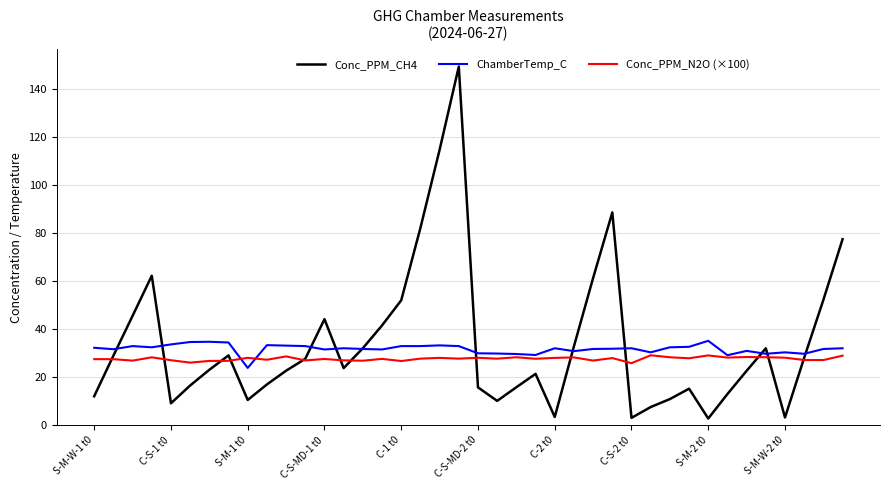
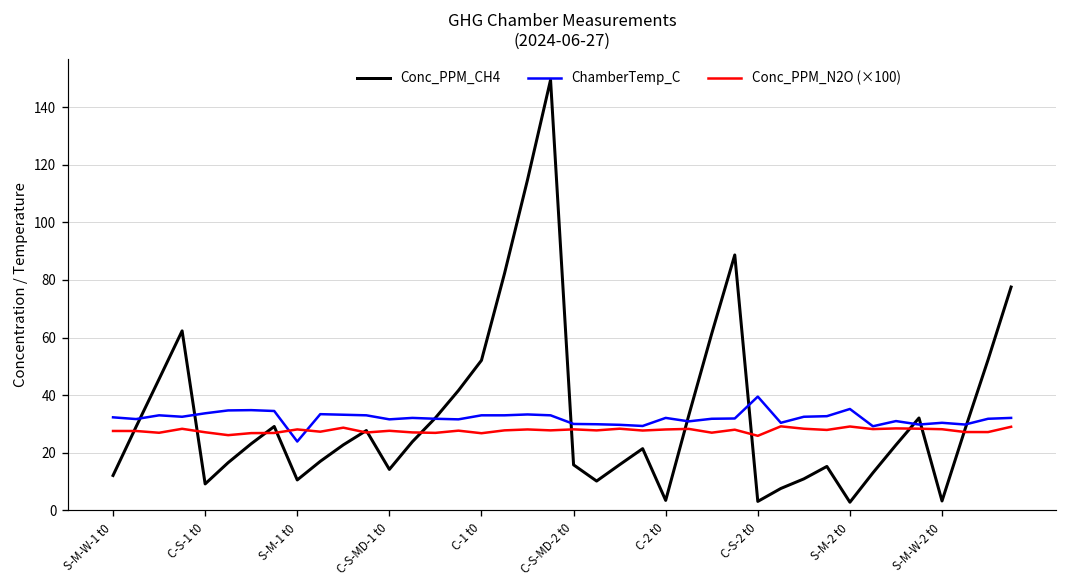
  {
    "Conc_PPM_CH4": {
      "S-M-W-1 t0": 12,
      "C-S-1 t0": 9,
      "S-M-1 t0": 11,
-     "C-S-MD-1 t0": 44,
+     "C-S-MD-1 t0": 14,
      "C-1 t0": 52,
      "C-S-MD-2 t0": 16,
      "C-2 t0": 3,
      "C-S-2 t0": 3,
      "S-M-2 t0": 3,
      "S-M-W-2 t0": 3
    },
    "ChamberTemp_C": {
      "S-M-W-1 t0": 32,
      "C-S-1 t0": 34,
      "S-M-1 t0": 24,
      "C-S-MD-1 t0": 32,
      "C-1 t0": 33,
      "C-S-MD-2 t0": 30,
      "C-2 t0": 32,
-     "C-S-2 t0": 32,
+     "C-S-2 t0": 40,
      "S-M-2 t0": 35,
      "S-M-W-2 t0": 30
    },
    "Conc_PPM_N2O (×100)": {
      "S-M-W-1 t0": 28,
      "C-S-1 t0": 27,
      "S-M-1 t0": 28,
      "C-S-MD-1 t0": 28,
      "C-1 t0": 27,
      "C-S-MD-2 t0": 28,
      "C-2 t0": 28,
      "C-S-2 t0": 26,
      "S-M-2 t0": 29,
      "S-M-W-2 t0": 28
    }
  }
